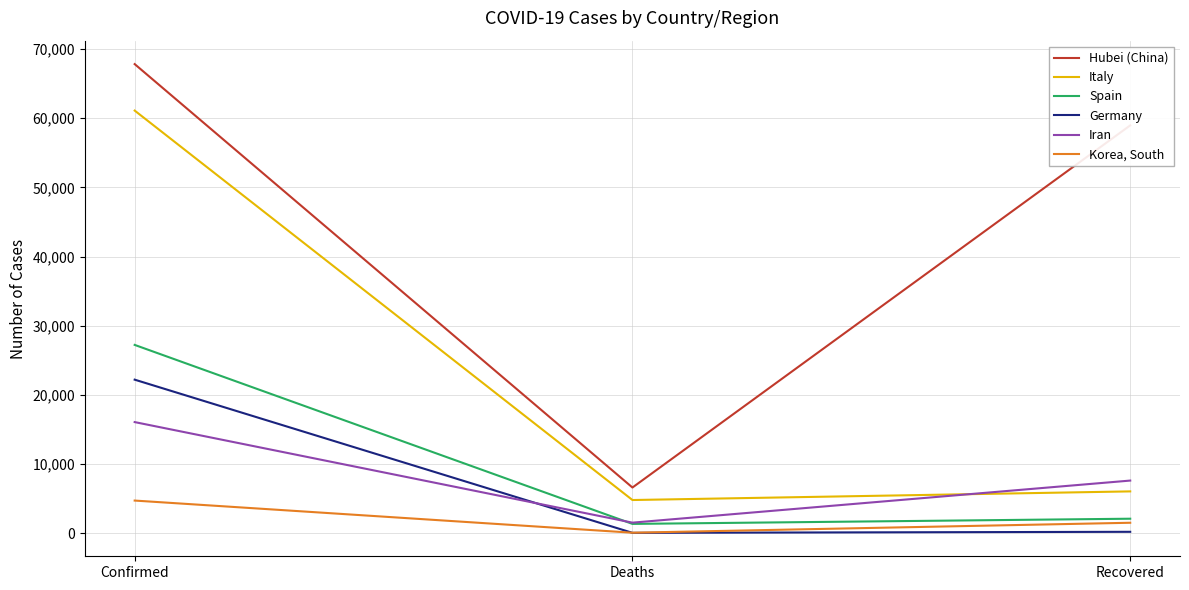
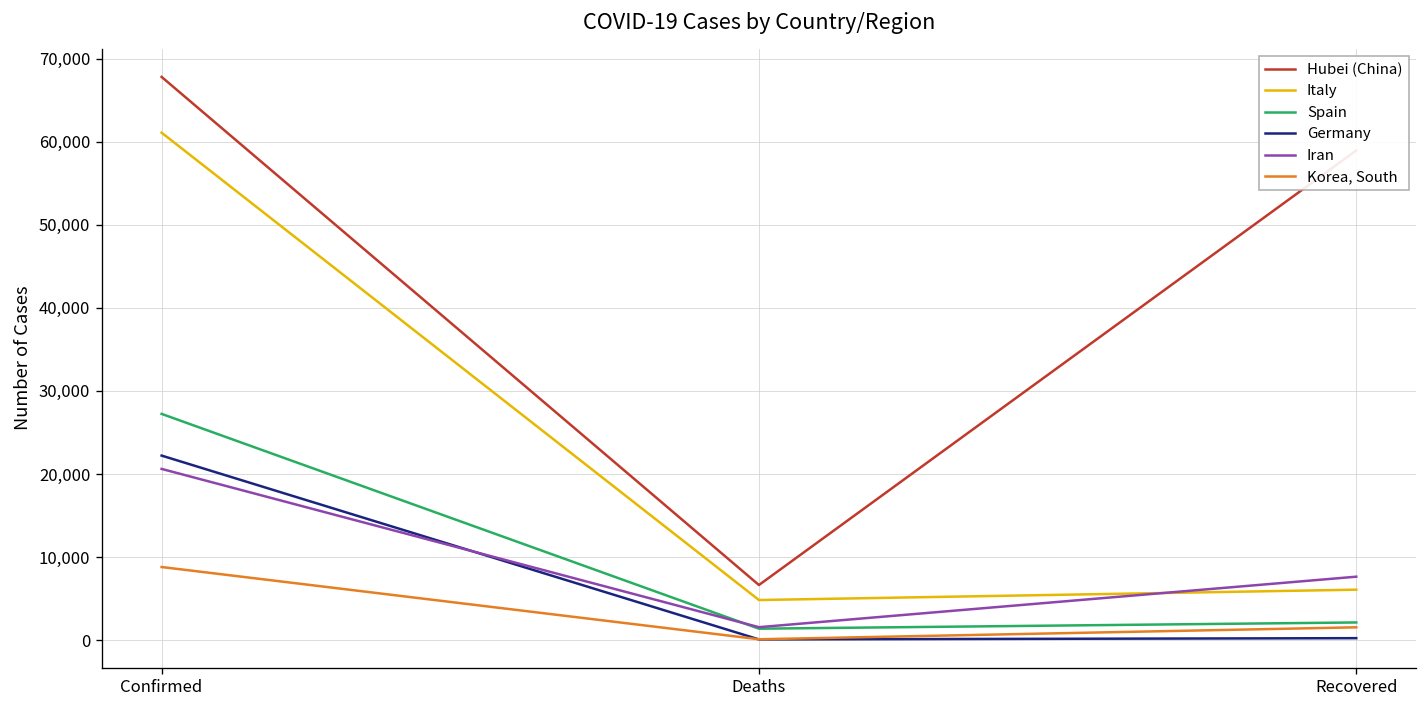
  {
    "Hubei (China)": {
      "Confirmed": "68,000",
      "Deaths": "7,000"
    },
    "Italy": {
      "Confirmed": "61,000",
      "Deaths": "5,000",
      "Recovered": "6,000"
    },
    "Spain": {
      "Confirmed": "27,000",
      "Recovered": "2,000"
    },
    "Germany": {
      "Confirmed": "22,000",
      "Recovered": "0"
    },
    "Iran": {
-     "Confirmed": "16,000",
+     "Confirmed": "21,000",
      "Recovered": "8,000"
    },
    "Korea, South": {
-     "Confirmed": "5,000",
+     "Confirmed": "9,000",
      "Recovered": "2,000"
    }
  }
